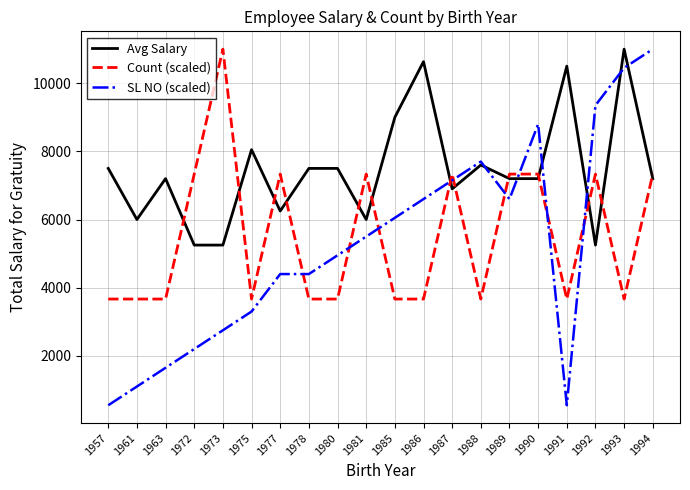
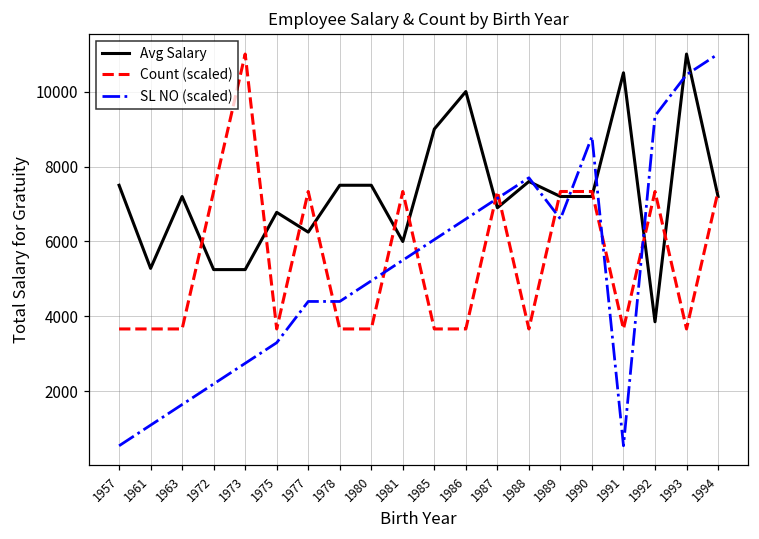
  {
    "Avg Salary": {
      "1957": 7500,
-     "1961": 6000,
+     "1961": 5300,
      "1963": 7200,
      "1972": 5300,
      "1973": 5300,
-     "1975": 8100,
+     "1975": 6800,
      "1977": 6300,
      "1978": 7500,
      "1980": 7500,
      "1981": 6000,
      "1985": 9000,
-     "1986": 10600,
+     "1986": 10000,
      "1987": 6900,
      "1988": 7600,
      "1989": 7200,
      "1990": 7200,
      "1991": 10500,
-     "1992": 5300,
+     "1992": 3900,
      "1993": 11000,
      "1994": 7200
    },
    "Count (scaled)": {
      "1957": 3700,
      "1961": 3700,
      "1963": 3700,
      "1972": 7300,
      "1973": 11000,
      "1975": 3700,
      "1977": 7300,
      "1978": 3700,
      "1980": 3700,
      "1981": 7300,
      "1985": 3700,
      "1986": 3700,
      "1987": 7300,
      "1988": 3700,
      "1989": 7300,
      "1990": 7300,
      "1991": 3700,
      "1992": 7300,
      "1993": 3700,
      "1994": 7300
    },
    "SL NO (scaled)": {
      "1957": 600,
      "1961": 1100,
      "1963": 1700,
      "1972": 2200,
      "1973": 2800,
      "1975": 3300,
      "1977": 4400,
      "1978": 4400,
      "1980": 5000,
      "1981": 5500,
      "1985": 6100,
      "1986": 6600,
      "1987": 7200,
      "1988": 7700,
      "1989": 6600,
      "1990": 8800,
      "1991": 600,
      "1992": 9400,
      "1993": 10500,
      "1994": 11000
    }
  }
